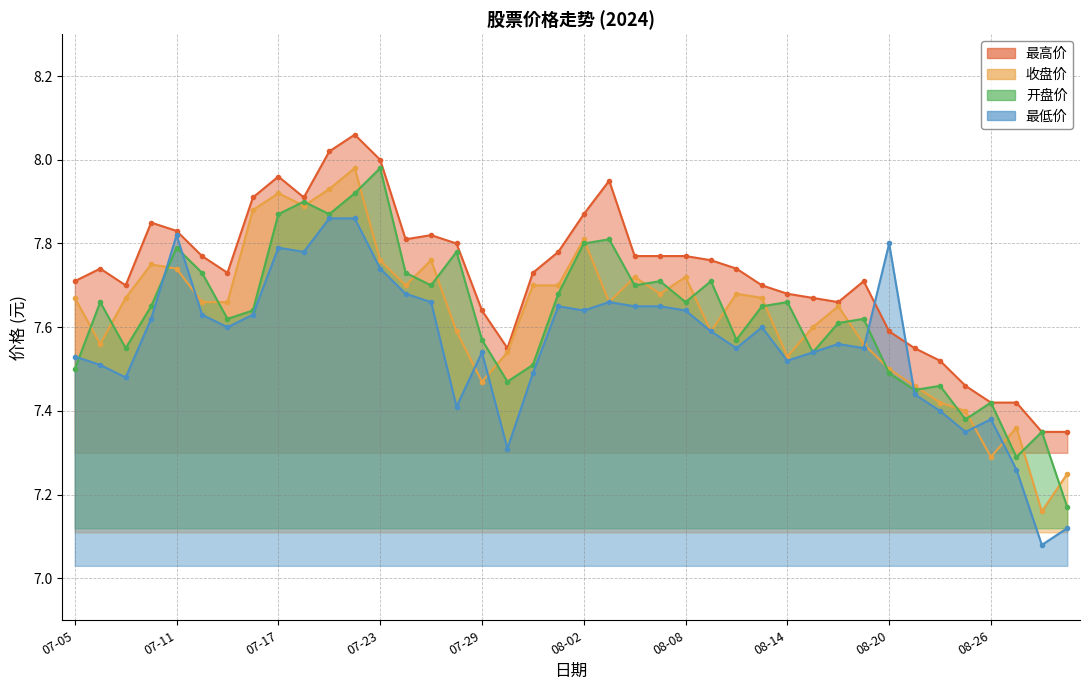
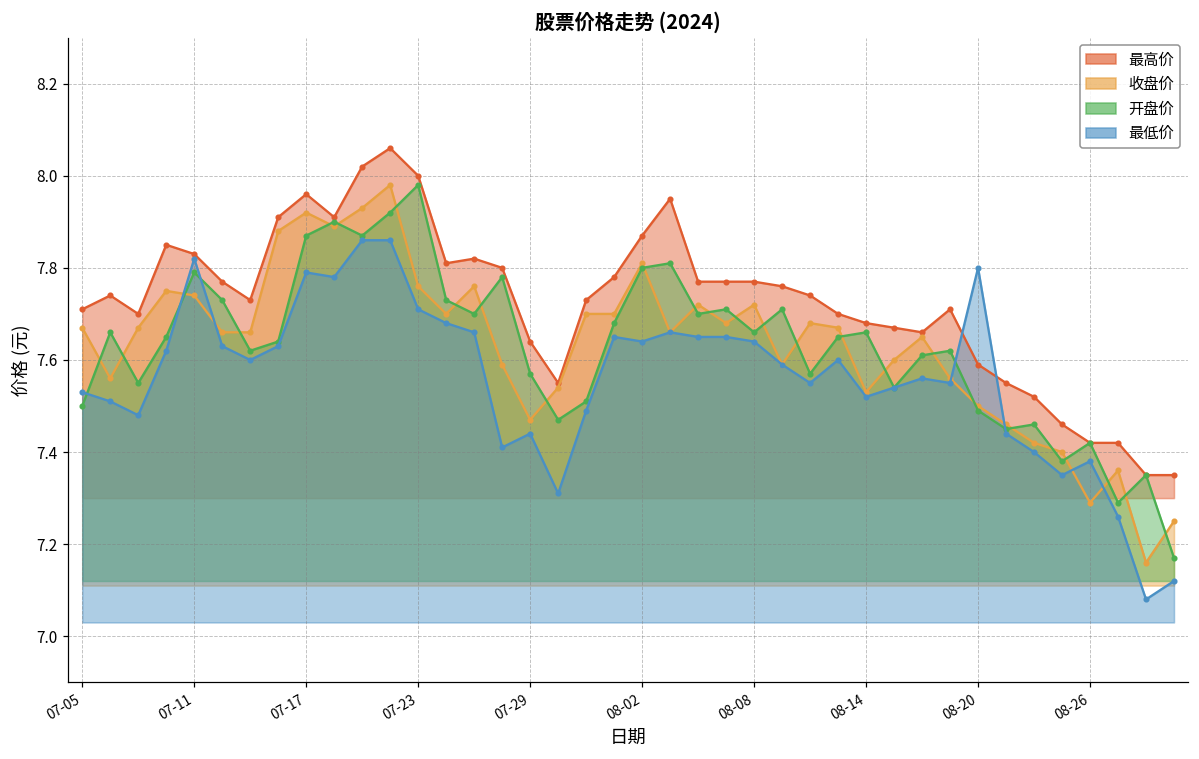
  {
    "开盘价": {
      "07-05": 7.50,
      "07-11": 7.79,
      "07-17": 7.87,
      "07-23": 7.98,
      "07-29": 7.57,
      "08-02": 7.80,
      "08-08": 7.66,
      "08-14": 7.66,
      "08-20": 7.49
    },
    "最低价": {
      "07-05": 7.53,
      "07-11": 7.82,
      "07-17": 7.79,
-     "07-23": 7.74,
-     "07-29": 7.54,
+     "07-23": 7.71,
+     "07-29": 7.44,
      "08-02": 7.64,
      "08-08": 7.64,
      "08-14": 7.52,
      "08-20": 7.80,
      "08-26": 7.38
    }
  }
